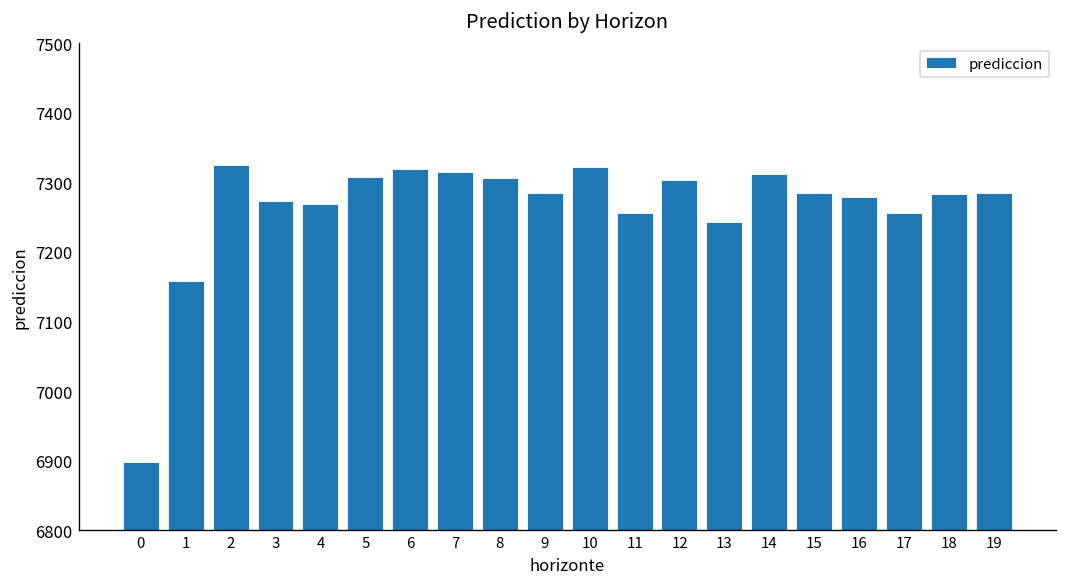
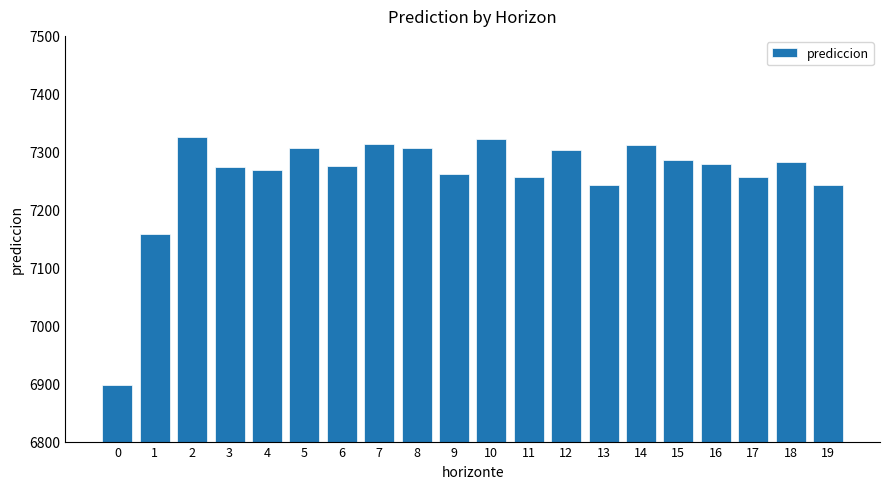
  {
    "0": 6900,
    "1": 7160,
    "2": 7330,
    "3": 7270,
    "4": 7270,
    "5": 7310,
-   "6": 7320,
+   "6": 7270,
    "7": 7310,
    "8": 7310,
-   "9": 7280,
+   "9": 7260,
    "10": 7320,
    "11": 7260,
    "12": 7300,
    "13": 7240,
    "14": 7310,
    "15": 7290,
    "16": 7280,
    "17": 7260,
    "18": 7280,
-   "19": 7280
+   "19": 7240
  }
